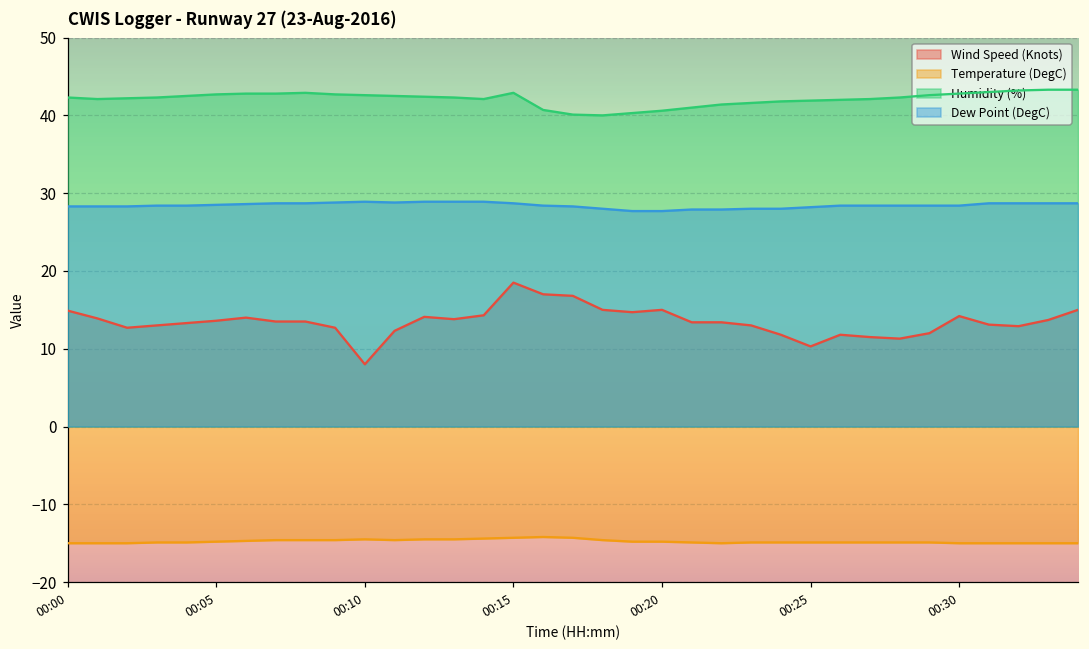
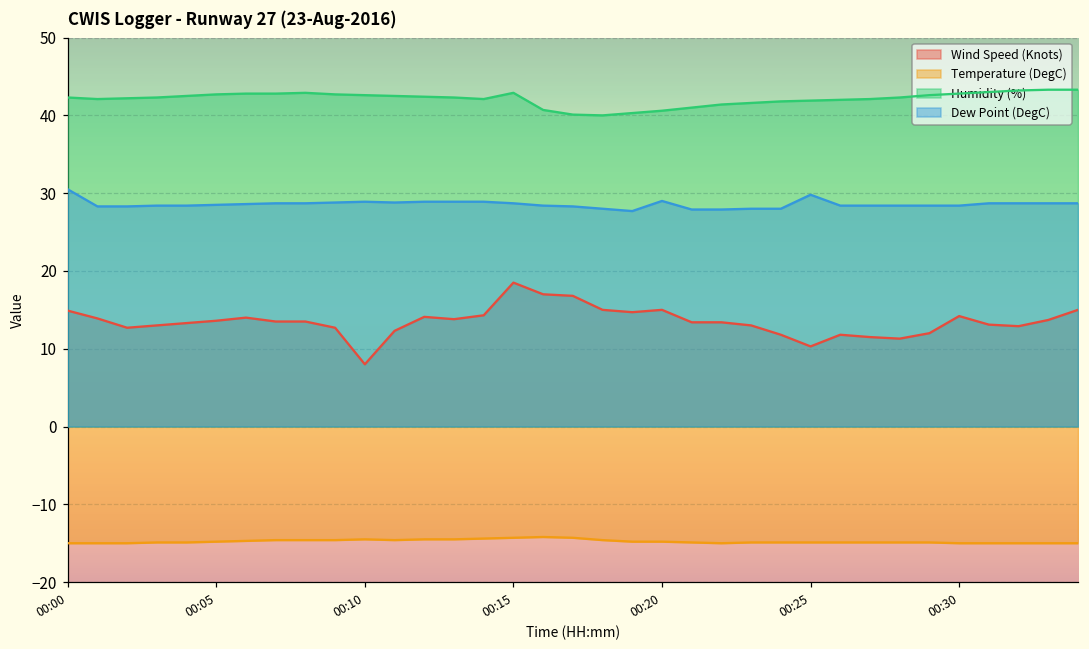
  {
    "Wind Speed (Knots)": {
      "00:00": 15,
      "00:05": 14,
      "00:10": 8,
      "00:15": 19,
      "00:20": 15,
      "00:25": 10,
      "00:30": 14
    },
    "Humidity (%)": {
      "00:00": 42,
      "00:05": 43,
      "00:10": 43,
      "00:15": 43,
      "00:20": 41,
      "00:25": 42
    },
    "Dew Point (DegC)": {
-     "00:00": 28,
+     "00:00": 31,
      "00:05": 29,
      "00:10": 29,
      "00:15": 29,
-     "00:20": 28,
-     "00:25": 28,
+     "00:20": 29,
+     "00:25": 30,
      "00:30": 28
    }
  }
